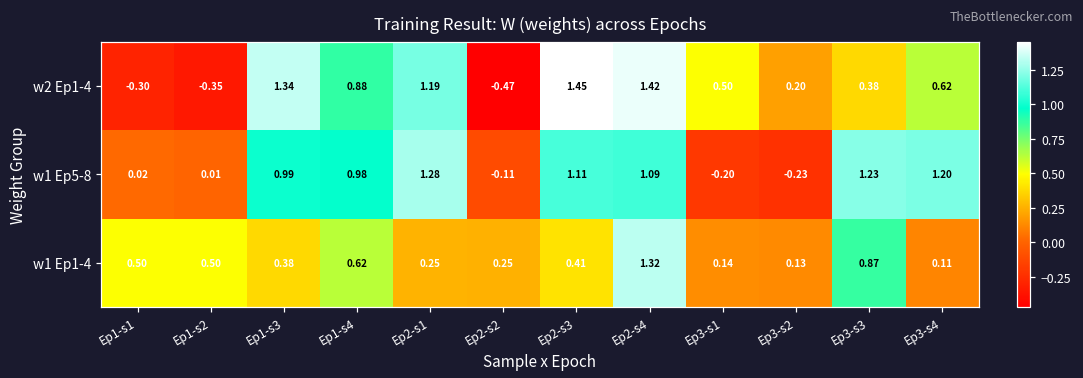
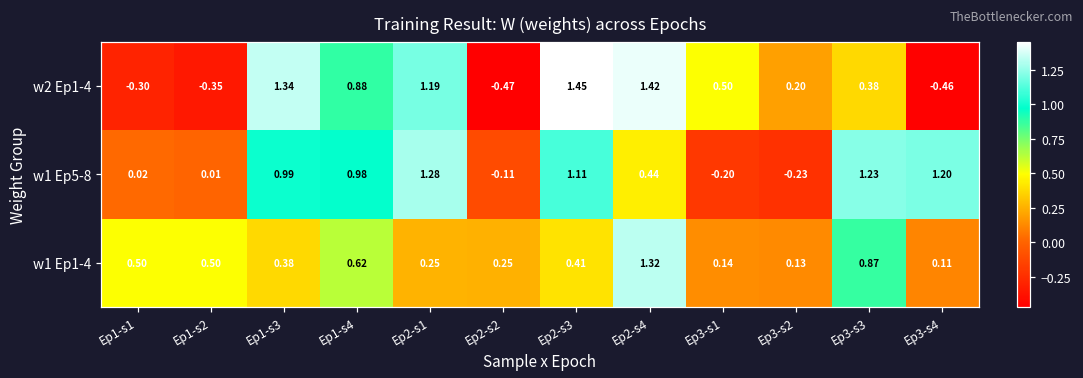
  {
    "w2 Ep1-4": {
      "Ep1-s1": -0.30,
      "Ep1-s2": -0.35,
      "Ep1-s3": 1.34,
      "Ep1-s4": 0.88,
      "Ep2-s1": 1.19,
      "Ep2-s2": -0.47,
      "Ep2-s3": 1.45,
      "Ep2-s4": 1.42,
      "Ep3-s1": 0.50,
      "Ep3-s2": 0.20,
      "Ep3-s3": 0.38,
-     "Ep3-s4": 0.62
+     "Ep3-s4": -0.46
    },
    "w1 Ep5-8": {
      "Ep1-s1": 0.02,
      "Ep1-s2": 0.01,
      "Ep1-s3": 0.99,
      "Ep1-s4": 0.98,
      "Ep2-s1": 1.28,
      "Ep2-s2": -0.11,
      "Ep2-s3": 1.11,
-     "Ep2-s4": 1.09,
+     "Ep2-s4": 0.44,
      "Ep3-s1": -0.20,
      "Ep3-s2": -0.23,
      "Ep3-s3": 1.23,
      "Ep3-s4": 1.20
    },
    "w1 Ep1-4": {
      "Ep1-s1": 0.50,
      "Ep1-s2": 0.50,
      "Ep1-s3": 0.38,
      "Ep1-s4": 0.62,
      "Ep2-s1": 0.25,
      "Ep2-s2": 0.25,
      "Ep2-s3": 0.41,
      "Ep2-s4": 1.32,
      "Ep3-s1": 0.14,
      "Ep3-s2": 0.13,
      "Ep3-s3": 0.87,
      "Ep3-s4": 0.11
    }
  }
